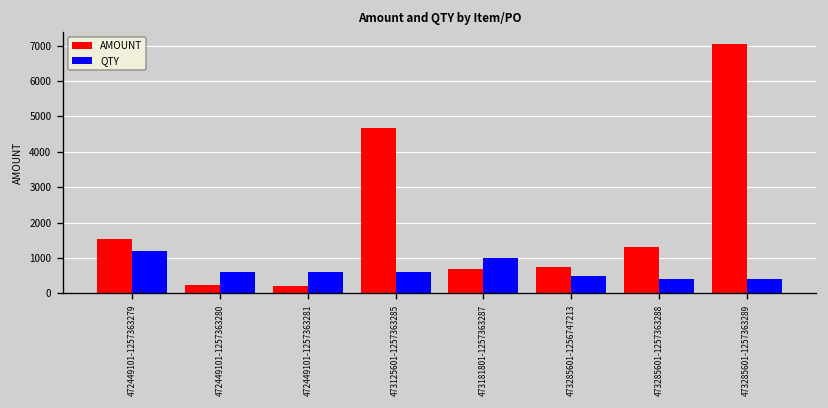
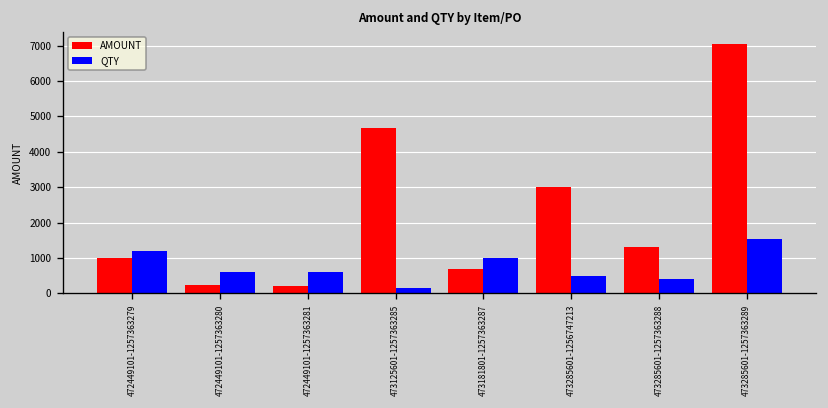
  {
    "AMOUNT": {
-     "472449101-1257363279": 1500,
+     "472449101-1257363279": 1000,
      "472449101-1257363280": 200,
      "472449101-1257363281": 200,
      "473125601-1257363285": 4700,
      "473181801-1257363287": 700,
-     "473285601-1256747213": 700,
+     "473285601-1256747213": 3000,
      "473285601-1257363288": 1300,
      "473285601-1257363289": 7000
    },
    "QTY": {
      "472449101-1257363279": 1200,
      "472449101-1257363280": 600,
      "472449101-1257363281": 600,
-     "473125601-1257363285": 600,
+     "473125601-1257363285": 200,
      "473181801-1257363287": 1000,
      "473285601-1256747213": 500,
      "473285601-1257363288": 400,
-     "473285601-1257363289": 400
+     "473285601-1257363289": 1500
    }
  }
